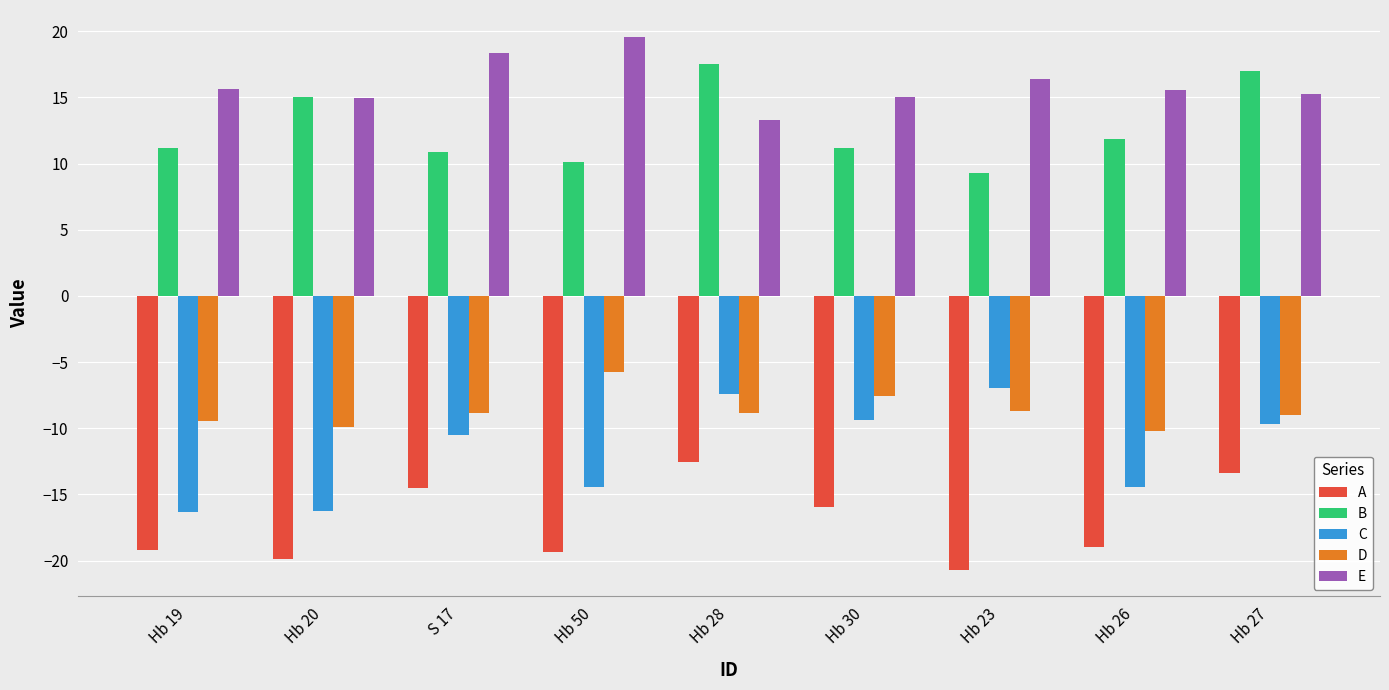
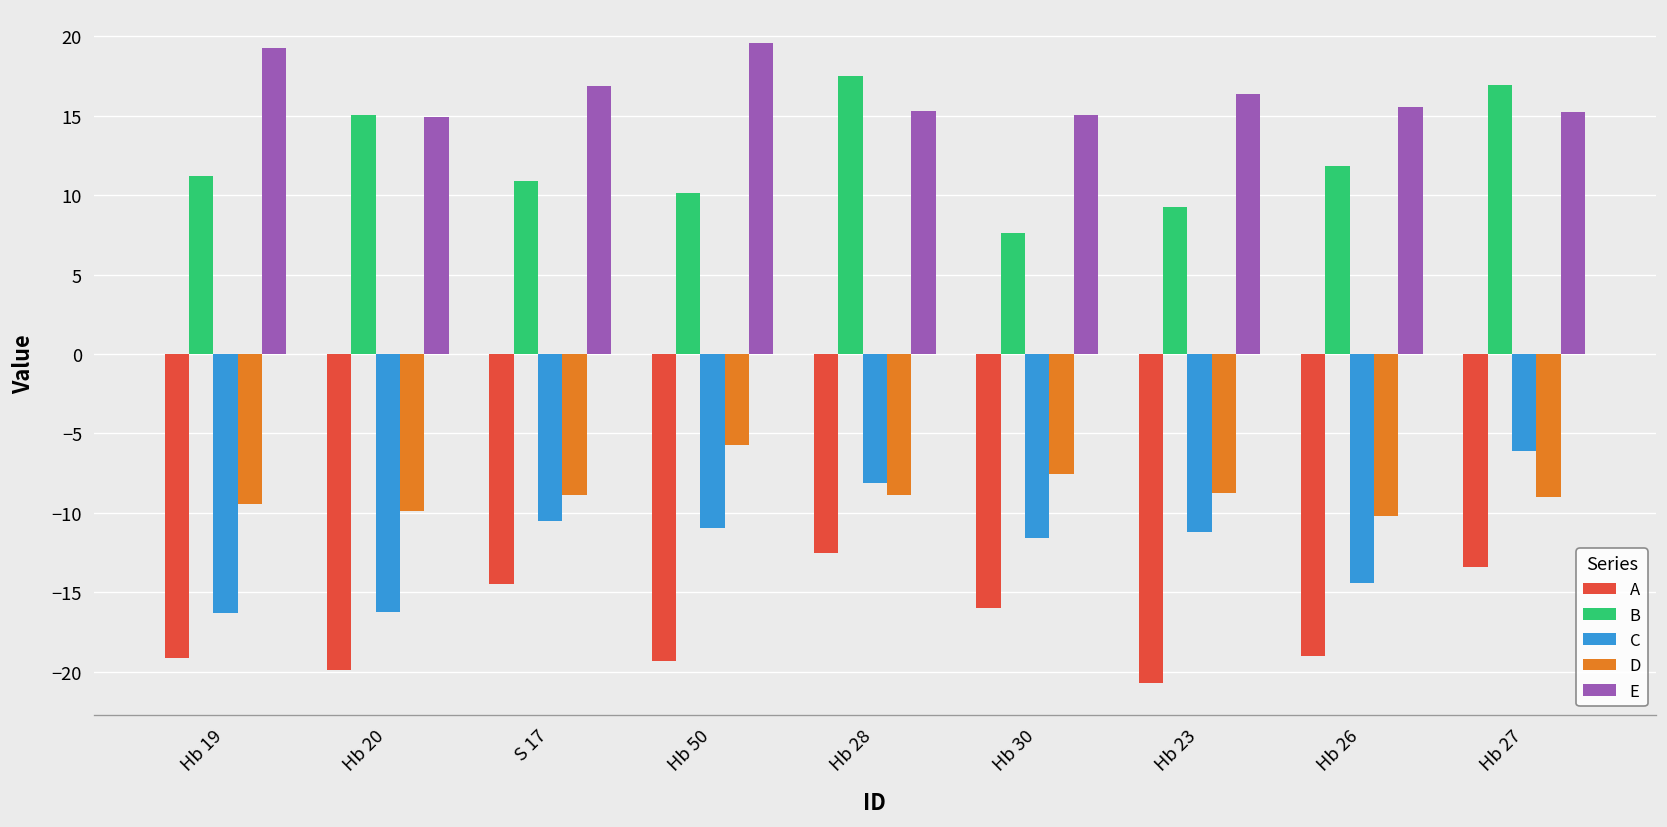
  {
    "B": {
      "Hb 19": 11.2,
      "Hb 20": 15.1,
      "S 17": 10.9,
      "Hb 50": 10.1,
      "Hb 28": 17.5,
-     "Hb 30": 11.2,
+     "Hb 30": 7.6,
      "Hb 23": 9.3,
      "Hb 26": 11.9,
      "Hb 27": 17.0
    },
    "C": {
      "Hb 19": -16.3,
      "Hb 20": -16.3,
      "S 17": -10.5,
-     "Hb 50": -14.5,
-     "Hb 28": -7.4,
-     "Hb 30": -9.4,
-     "Hb 23": -6.9,
+     "Hb 50": -11.0,
+     "Hb 28": -8.1,
+     "Hb 30": -11.6,
+     "Hb 23": -11.2,
      "Hb 26": -14.4,
-     "Hb 27": -9.7
+     "Hb 27": -6.1
    },
    "E": {
-     "Hb 19": 15.6,
+     "Hb 19": 19.3,
      "Hb 20": 14.9,
-     "S 17": 18.3,
+     "S 17": 16.9,
      "Hb 50": 19.6,
-     "Hb 28": 13.3,
+     "Hb 28": 15.3,
      "Hb 30": 15.0,
      "Hb 23": 16.4,
      "Hb 26": 15.6,
      "Hb 27": 15.3
    }
  }
